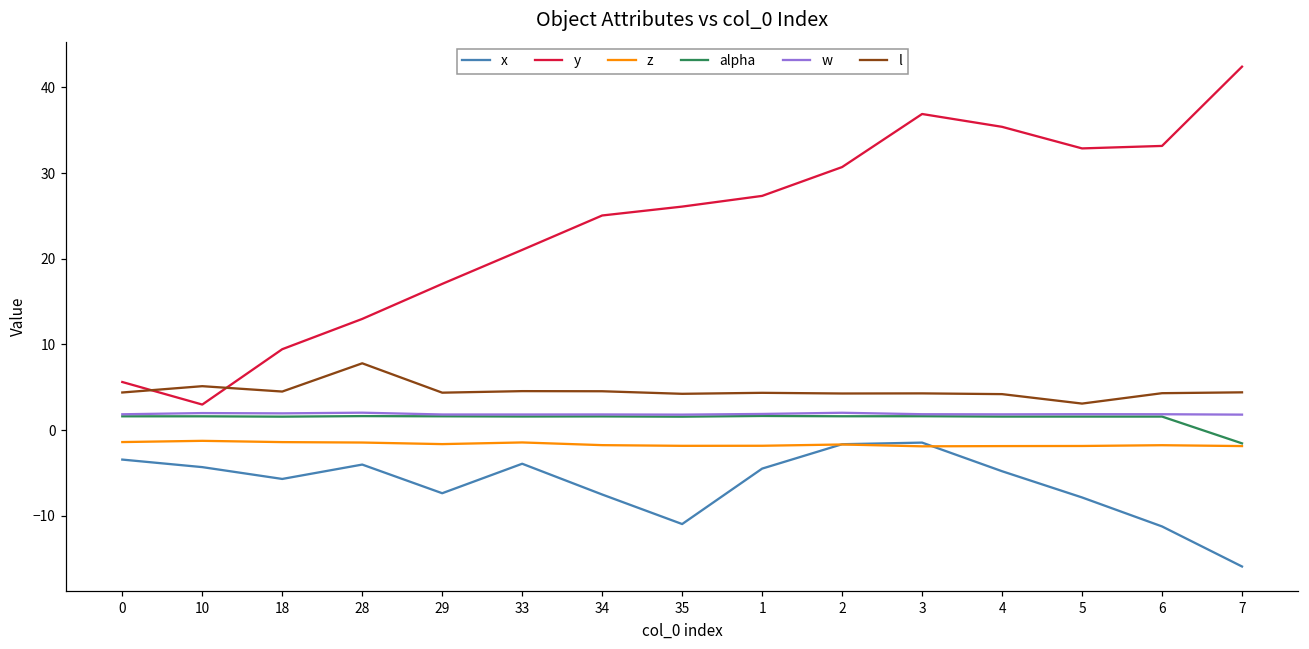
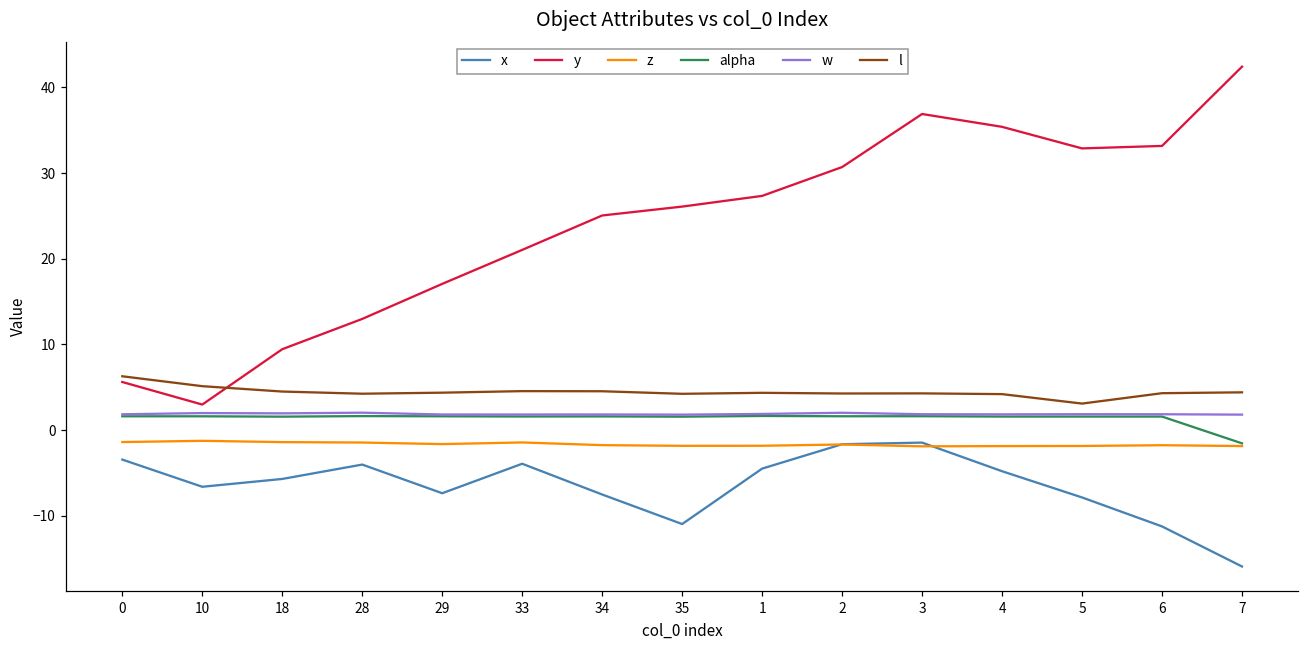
  {
    "x": {
      "0": -3,
-     "10": -4,
+     "10": -7,
      "18": -6,
      "28": -4,
      "29": -7,
      "33": -4,
      "34": -8,
      "35": -11,
      "1": -4,
      "3": -1,
      "4": -5,
      "5": -8,
      "6": -11,
      "7": -16
    },
    "y": {
      "0": 6,
      "10": 3,
      "18": 9,
      "28": 13,
      "29": 17,
      "33": 21,
      "34": 25,
      "35": 26,
      "1": 27,
      "2": 31,
      "3": 37,
      "4": 35,
      "5": 33,
      "6": 33,
      "7": 42
    },
    "z": {
      "0": -1,
      "10": -1,
      "18": -1,
      "28": -1,
      "29": -2,
      "33": -1,
      "34": -2,
      "35": -2,
      "1": -2,
      "3": -2,
      "4": -2,
      "5": -2,
      "6": -2
    },
    "alpha": {
      "10": 2,
      "18": 2,
      "28": 2,
      "2": 2
    },
    "w": {
      "10": 2,
      "18": 2,
      "28": 2,
      "2": 2,
      "7": 2
    },
    "l": {
-     "0": 4,
+     "0": 6,
      "10": 5,
      "18": 5,
-     "28": 8,
+     "28": 4,
      "29": 4,
      "33": 5,
      "34": 5,
      "35": 4,
      "1": 4,
      "2": 4,
      "3": 4,
      "4": 4,
      "5": 3,
      "6": 4,
      "7": 4
    }
  }
